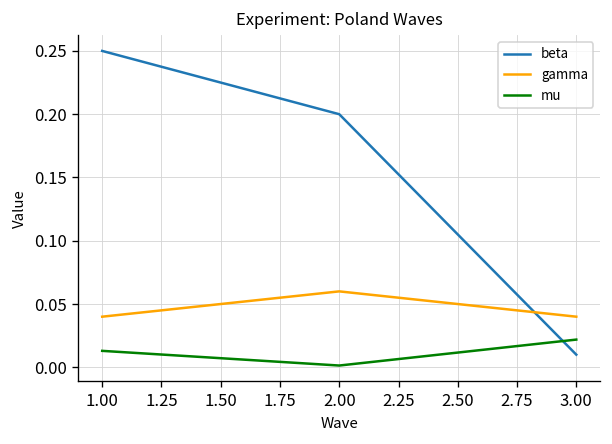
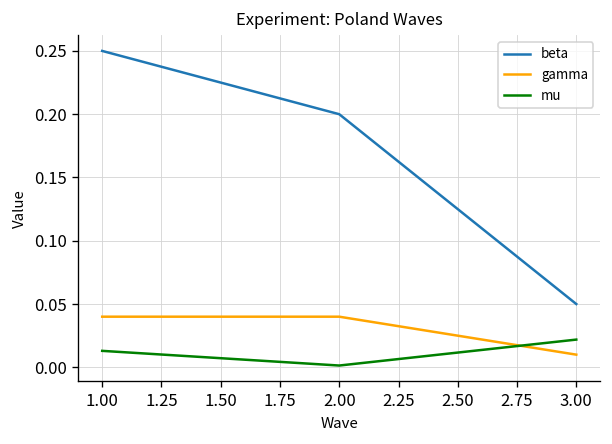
  {
    "beta": {
      "1.00": 0.25,
      "2.00": 0.20,
-     "3.00": 0.01
+     "3.00": 0.05
    },
    "gamma": {
      "1.00": 0.04,
-     "2.00": 0.06,
-     "3.00": 0.04
+     "2.00": 0.04,
+     "3.00": 0.01
    },
    "mu": {
      "1.00": 0.013,
      "2.00": 0.00,
      "3.00": 0.02
    }
  }
